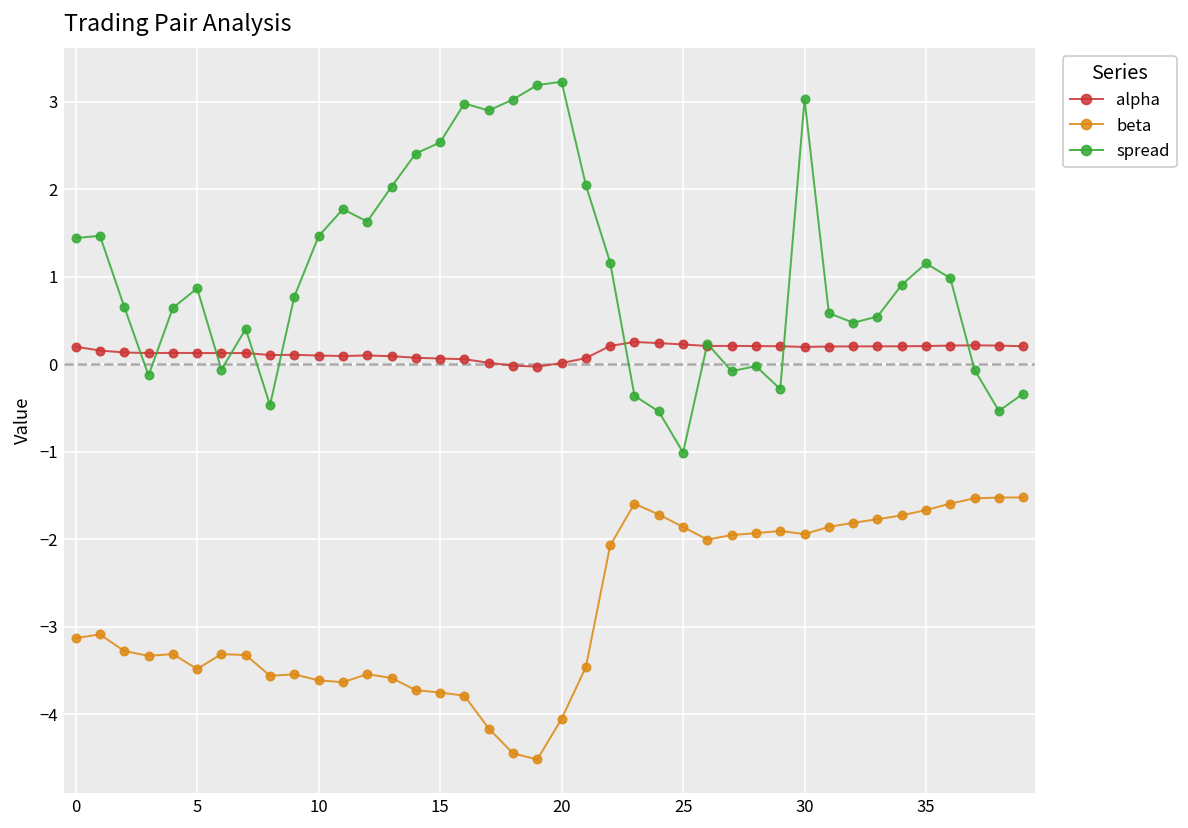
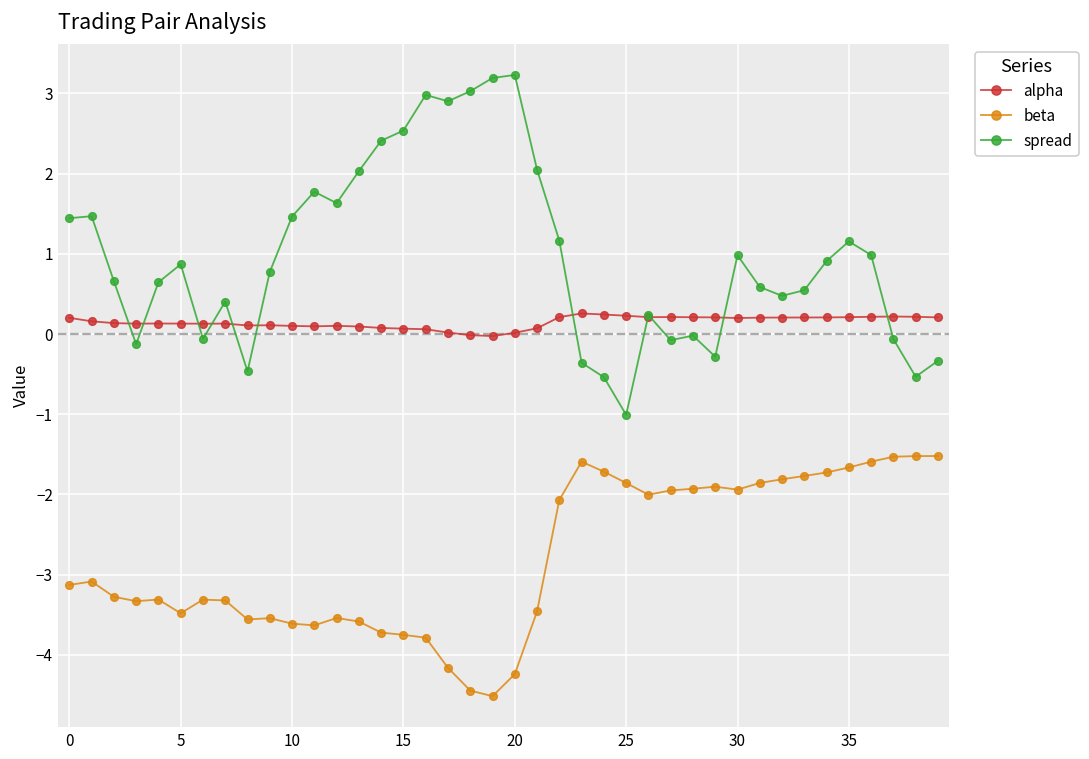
  {
    "alpha": {
      "0": 0.2,
      "5": 0.1,
      "10": 0.1,
      "15": 0.1,
      "20": 0.0,
      "25": 0.2,
      "30": 0.2,
      "35": 0.2
    },
    "beta": {
      "0": -3.1,
      "5": -3.5,
      "10": -3.6,
      "15": -3.8,
-     "20": -4.1,
+     "20": -4.2,
      "25": -1.9,
      "30": -1.9,
      "35": -1.7
    },
    "spread": {
      "0": 1.4,
      "5": 0.9,
      "10": 1.5,
      "15": 2.5,
      "20": 3.2,
      "25": -1.0,
-     "30": 3.0,
+     "30": 1.0,
      "35": 1.2
    }
  }
